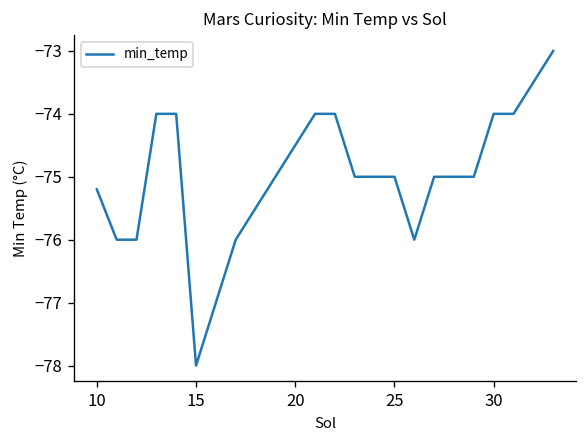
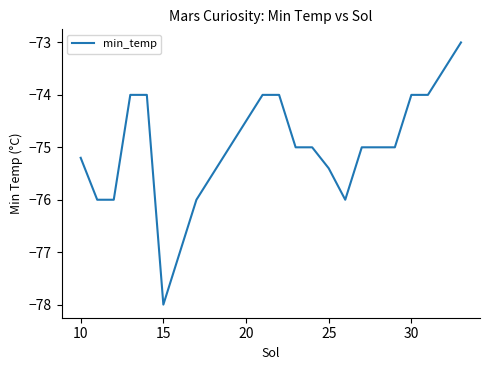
  {
    "10": -75.2,
    "15": -78.0,
-   "25": -75.0,
+   "25": -75.4,
    "30": -74.0
  }
